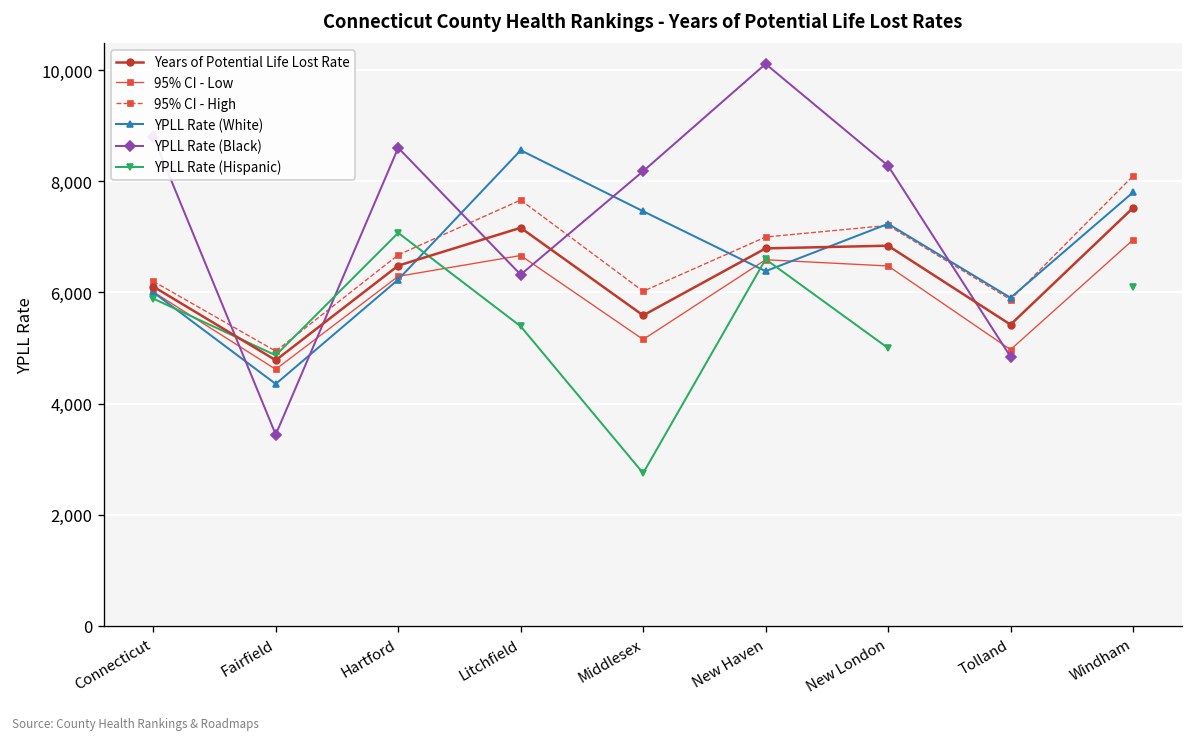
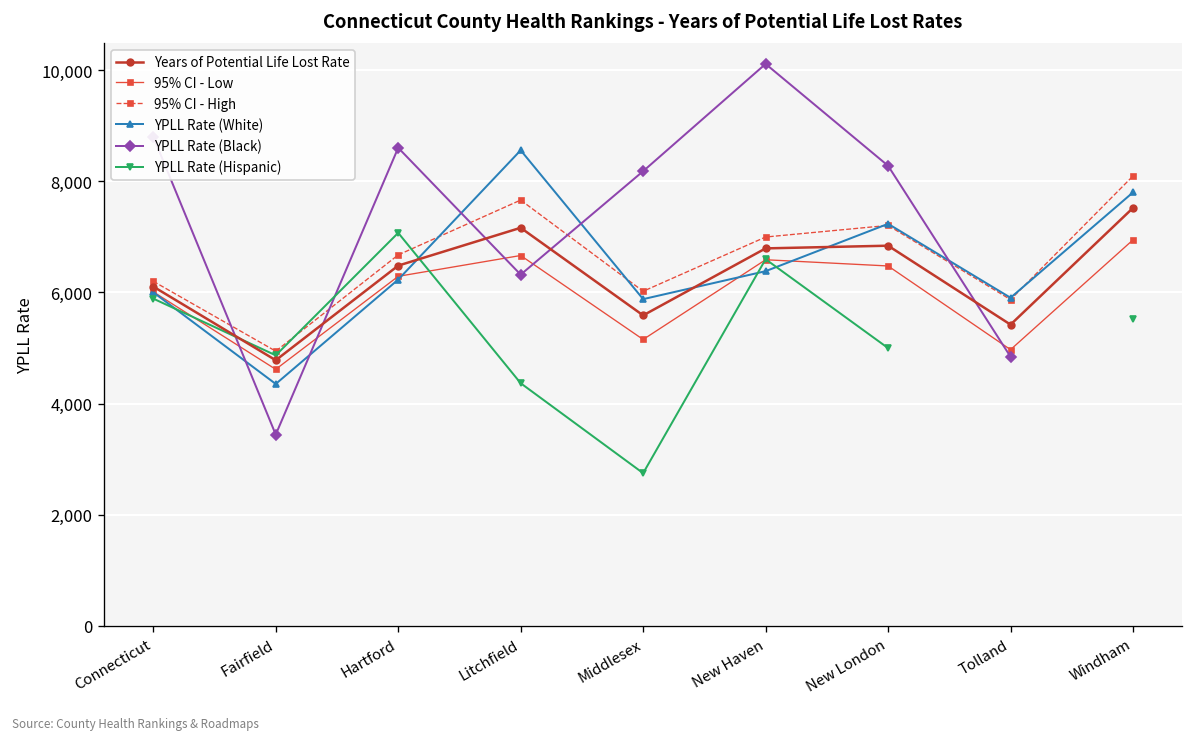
  {
    "YPLL Rate (White)": {
      "Fairfield": "4,400",
      "Hartford": "6,200",
      "Litchfield": "8,600",
-     "Middlesex": "7,500",
+     "Middlesex": "5,900",
      "New Haven": "6,400",
      "Windham": "7,800"
    },
    "YPLL Rate (Black)": {
      "Fairfield": "3,400",
      "Hartford": "8,600",
      "Litchfield": "6,300",
      "Middlesex": "8,200",
      "New Haven": "10,100",
      "New London": "8,300",
      "Tolland": "4,800"
    },
    "YPLL Rate (Hispanic)": {
      "Connecticut": "5,900",
      "Fairfield": "4,900",
      "Hartford": "7,100",
-     "Litchfield": "5,400",
+     "Litchfield": "4,400",
      "Middlesex": "2,700",
      "New London": "5,000",
-     "Windham": "6,100"
+     "Windham": "5,500"
    }
  }
